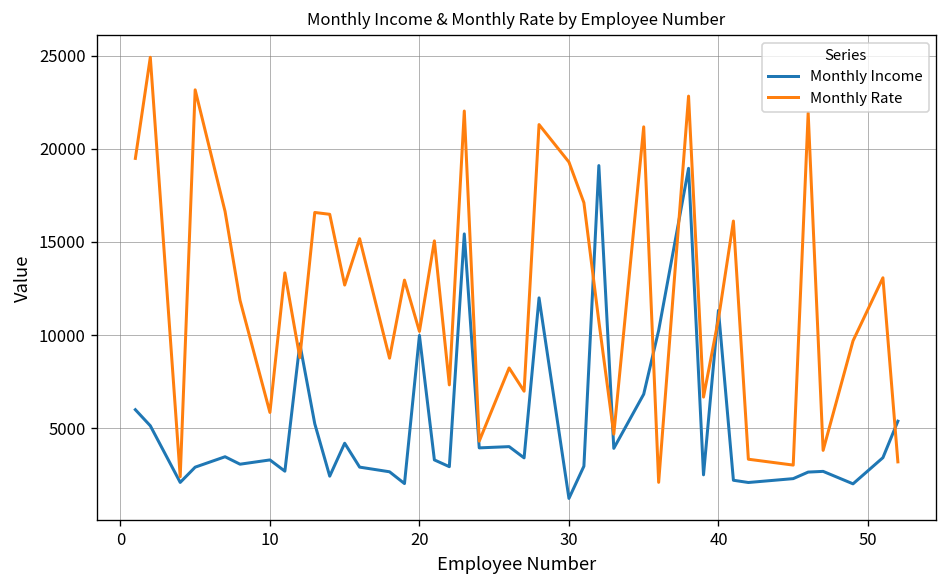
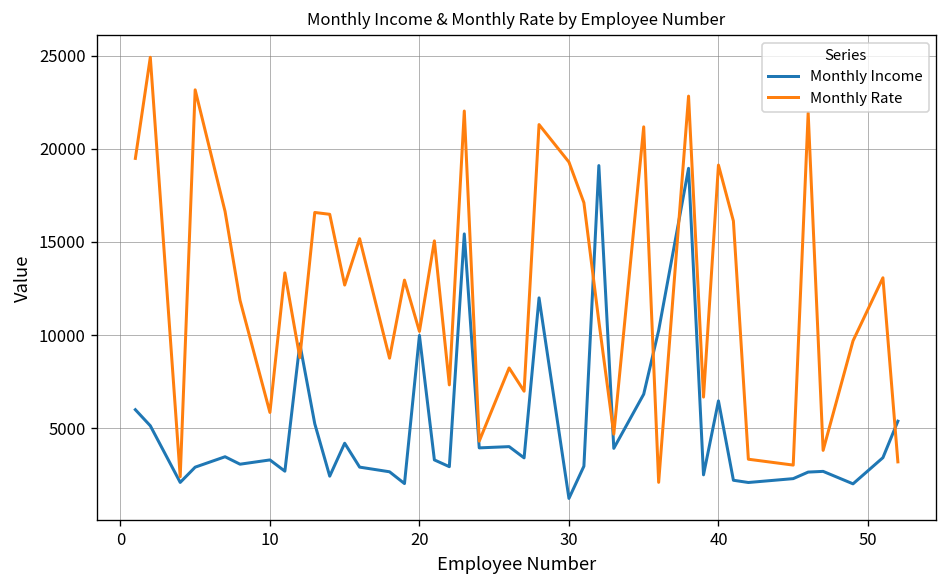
  {
    "Monthly Income": {
      "10": 3300,
      "20": 10000,
      "30": 1200,
-     "40": 11300
+     "40": 6500
    },
    "Monthly Rate": {
      "10": 5800,
      "20": 10200,
      "30": 19300,
-     "40": 10900
+     "40": 19100
    }
  }
